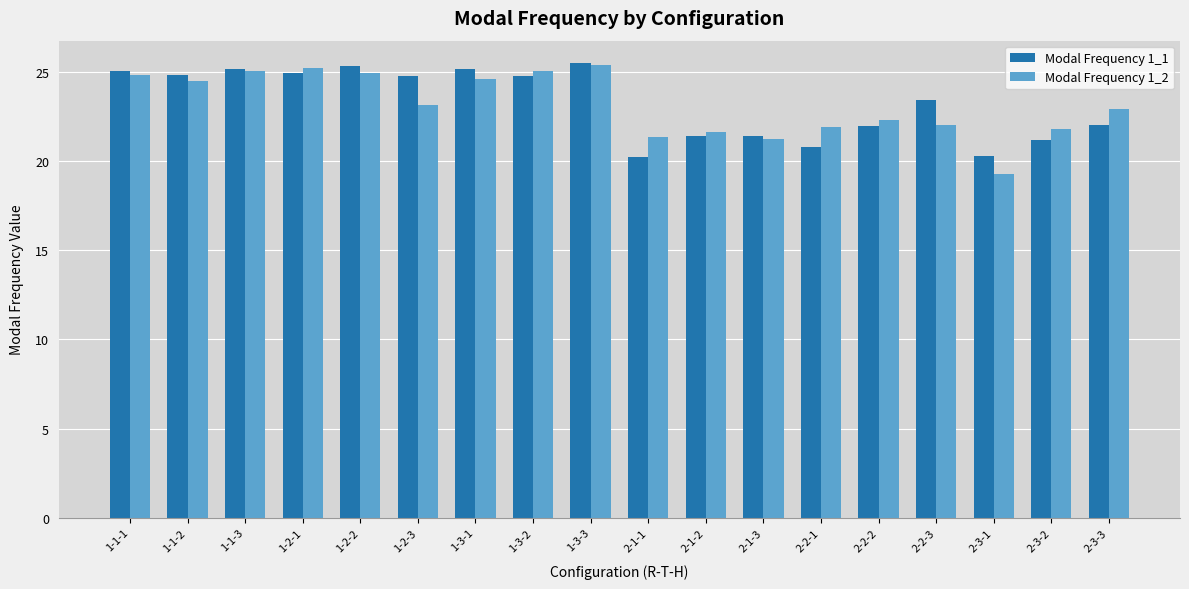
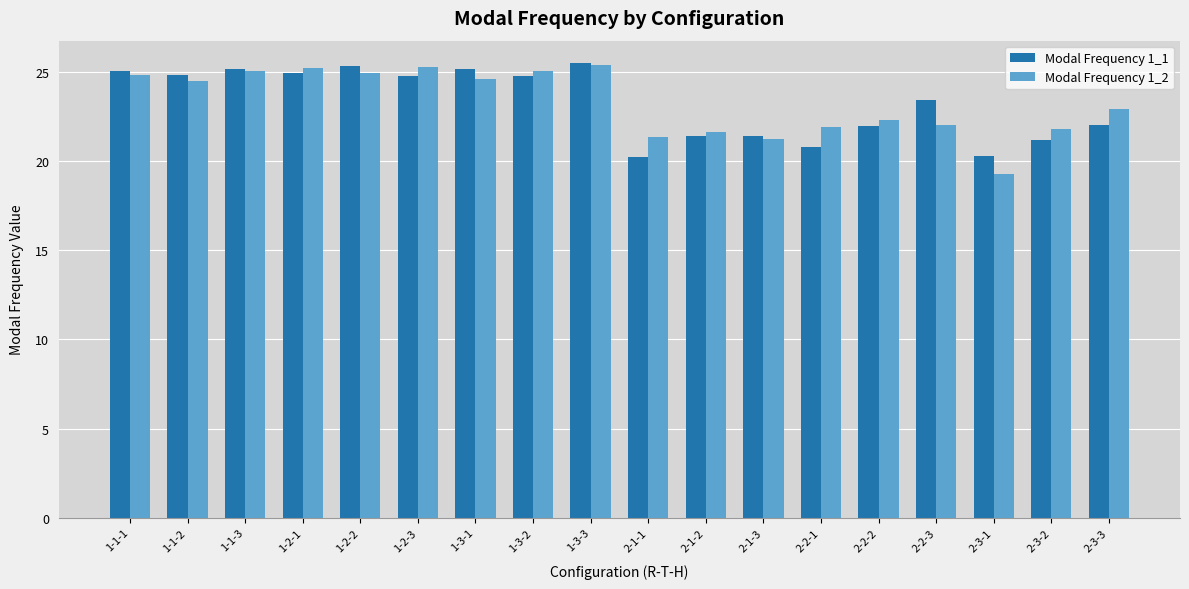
  {
    "Modal Frequency 1_1": {
      "1-1-1": 25.1,
      "1-1-2": 24.8,
      "1-1-3": 25.2,
      "1-2-1": 25.0,
      "1-2-2": 25.4,
      "1-2-3": 24.8,
      "1-3-1": 25.2,
      "1-3-2": 24.8,
      "1-3-3": 25.5,
      "2-1-1": 20.2,
      "2-1-2": 21.4,
      "2-1-3": 21.4,
      "2-2-1": 20.8,
      "2-2-2": 22.0,
      "2-2-3": 23.4,
      "2-3-1": 20.3,
      "2-3-2": 21.2,
      "2-3-3": 22.0
    },
    "Modal Frequency 1_2": {
      "1-1-1": 24.8,
      "1-1-2": 24.5,
      "1-1-3": 25.1,
      "1-2-1": 25.2,
      "1-2-2": 25.0,
-     "1-2-3": 23.1,
+     "1-2-3": 25.3,
      "1-3-1": 24.6,
      "1-3-2": 25.0,
      "1-3-3": 25.4,
      "2-1-1": 21.3,
      "2-1-2": 21.7,
      "2-1-3": 21.3,
      "2-2-1": 21.9,
      "2-2-2": 22.3,
      "2-2-3": 22.0,
      "2-3-1": 19.3,
      "2-3-2": 21.8,
      "2-3-3": 22.9
    }
  }
